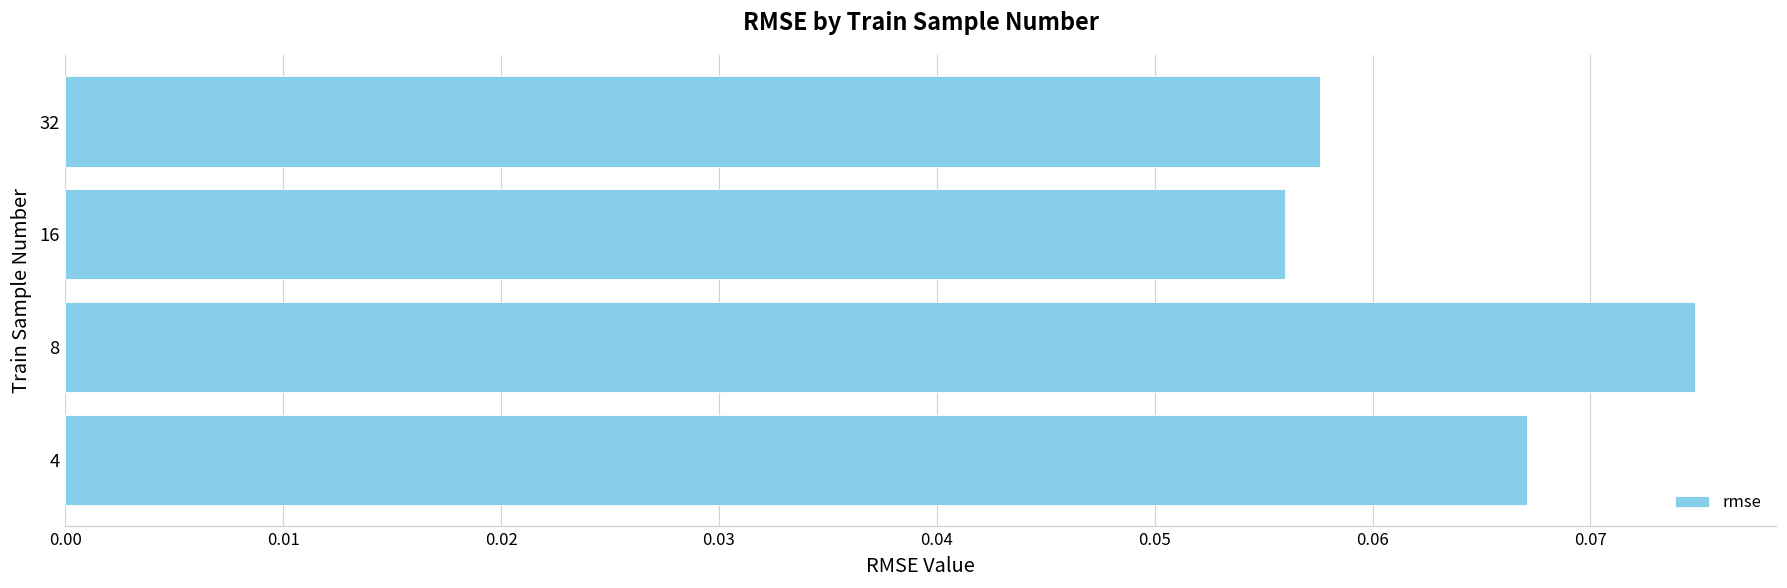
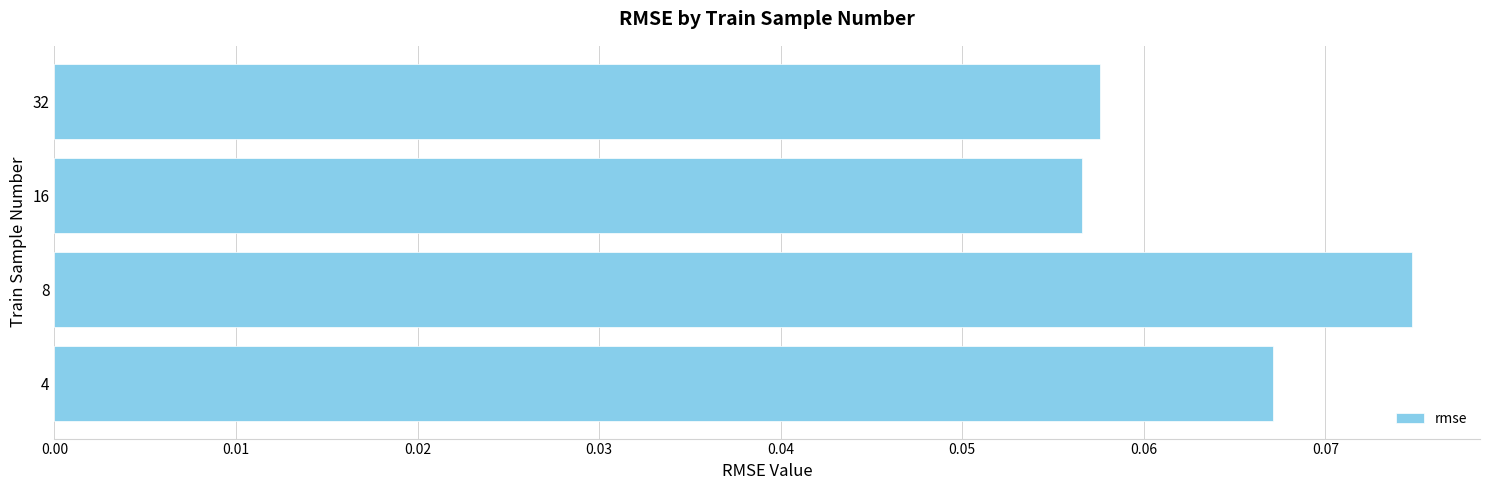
  {
    "32": 0.0576,
-   "16": 0.0560,
+   "16": 0.0566,
    "8": 0.0748,
    "4": 0.0671
  }
